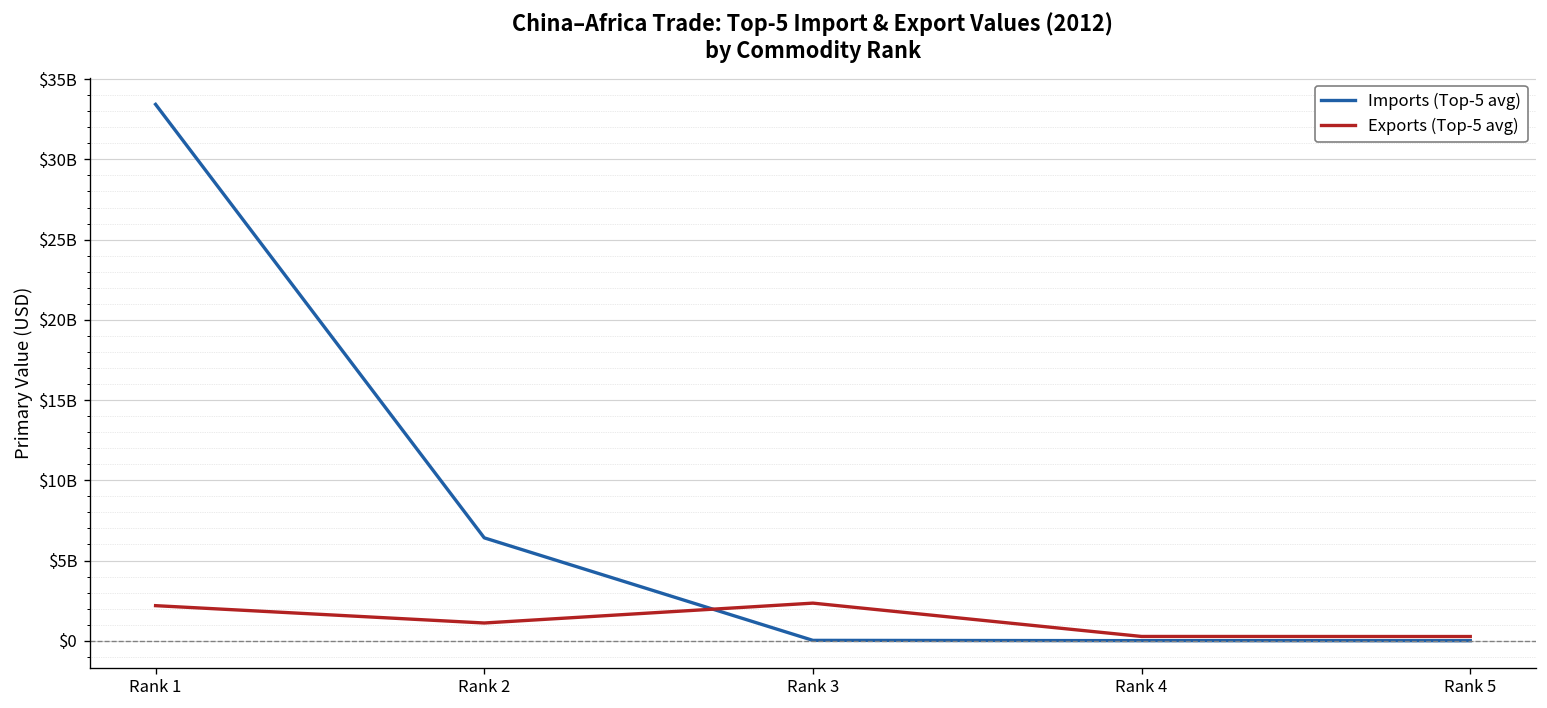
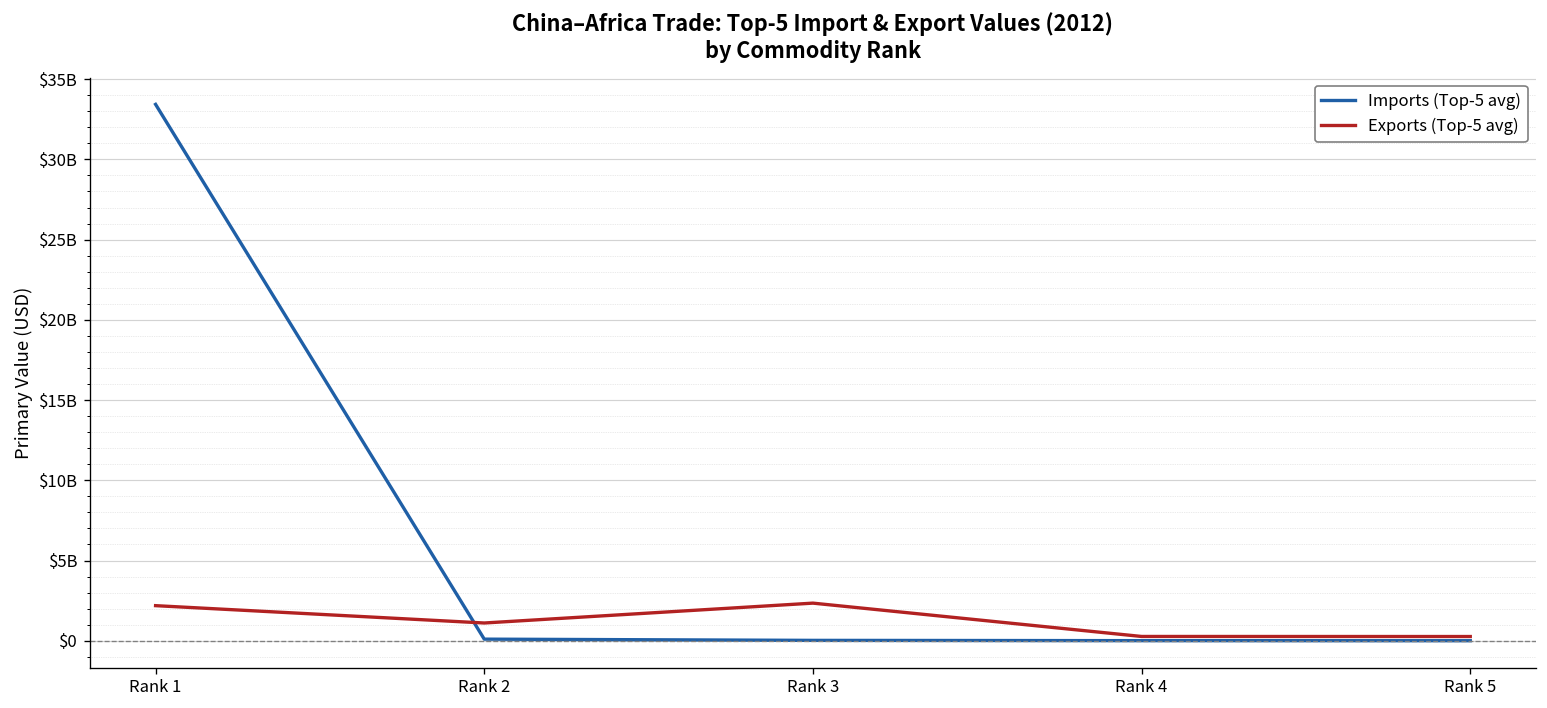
  {
    "Imports (Top-5 avg)": {
      "Rank 1": "$33400000000",
-     "Rank 2": "$6400000000",
+     "Rank 2": "$100000000",
      "Rank 3": "$0",
      "Rank 4": "$0",
      "Rank 5": "$0"
    },
    "Exports (Top-5 avg)": {
      "Rank 1": "$2200000000",
      "Rank 2": "$1100000000",
      "Rank 3": "$2300000000",
      "Rank 4": "$300000000",
      "Rank 5": "$300000000"
    }
  }
